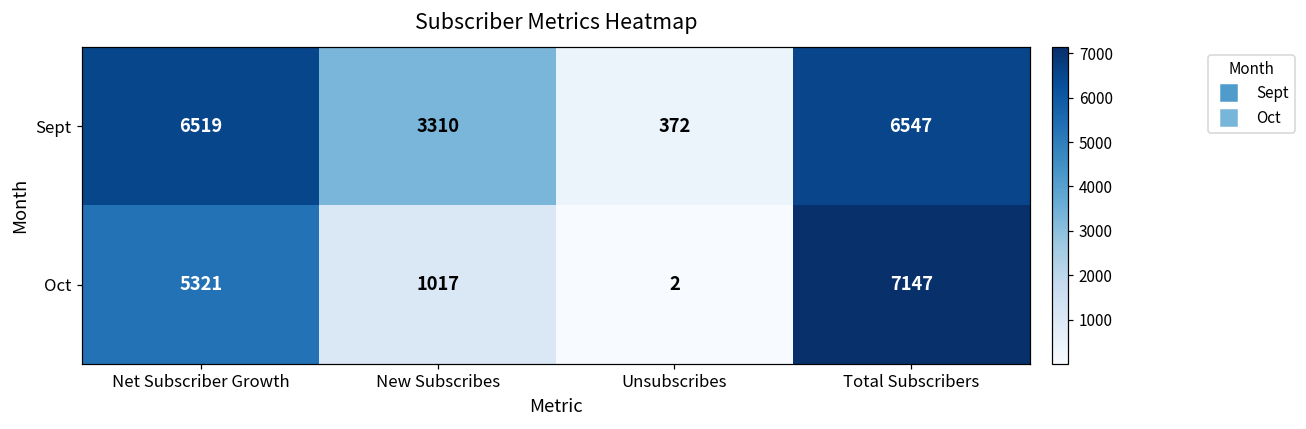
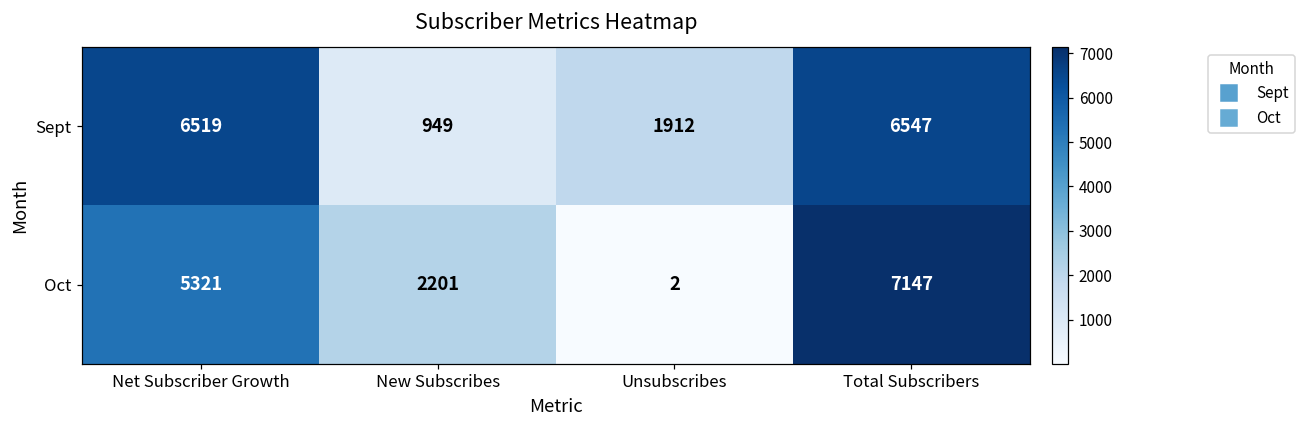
  {
    "Sept": {
      "Net Subscriber Growth": 6519,
-     "New Subscribes": 3310,
-     "Unsubscribes": 372,
+     "New Subscribes": 949,
+     "Unsubscribes": 1912,
      "Total Subscribers": 6547
    },
    "Oct": {
      "Net Subscriber Growth": 5321,
-     "New Subscribes": 1017,
+     "New Subscribes": 2201,
      "Unsubscribes": 2,
      "Total Subscribers": 7147
    }
  }
